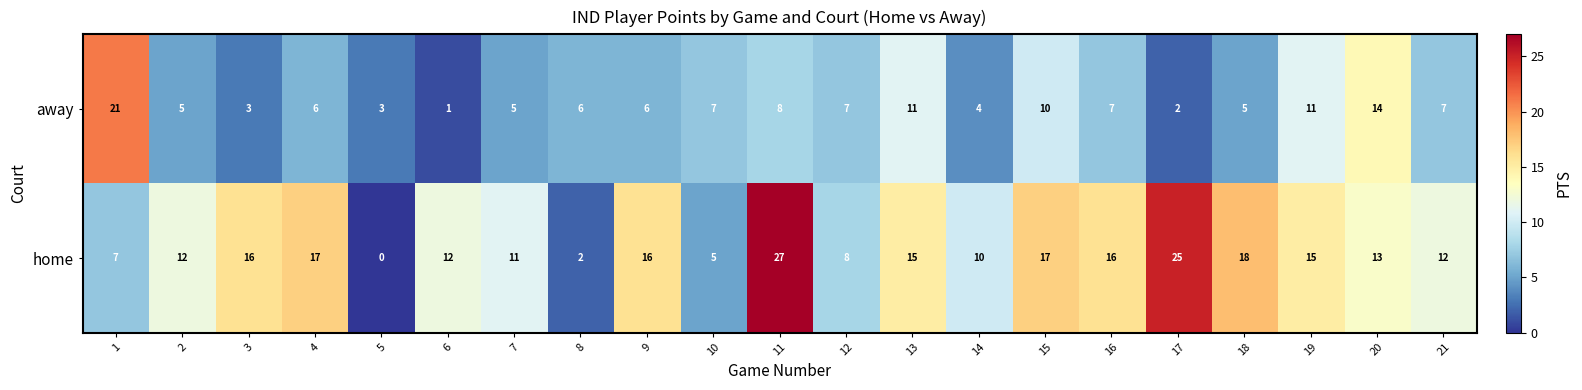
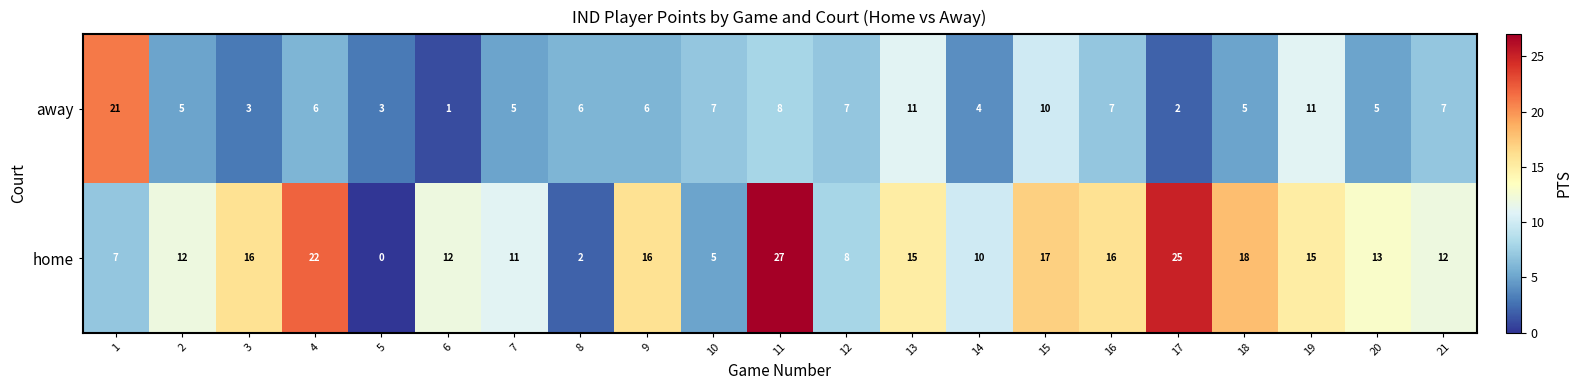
  {
    "away": {
      "1": 21,
      "2": 5,
      "3": 3,
      "4": 6,
      "5": 3,
      "6": 1,
      "7": 5,
      "8": 6,
      "9": 6,
      "10": 7,
      "11": 8,
      "12": 7,
      "13": 11,
      "14": 4,
      "15": 10,
      "16": 7,
      "17": 2,
      "18": 5,
      "19": 11,
-     "20": 14,
+     "20": 5,
      "21": 7
    },
    "home": {
      "1": 7,
      "2": 12,
      "3": 16,
-     "4": 17,
+     "4": 22,
      "5": 0,
      "6": 12,
      "7": 11,
      "8": 2,
      "9": 16,
      "10": 5,
      "11": 27,
      "12": 8,
      "13": 15,
      "14": 10,
      "15": 17,
      "16": 16,
      "17": 25,
      "18": 18,
      "19": 15,
      "20": 13,
      "21": 12
    }
  }
